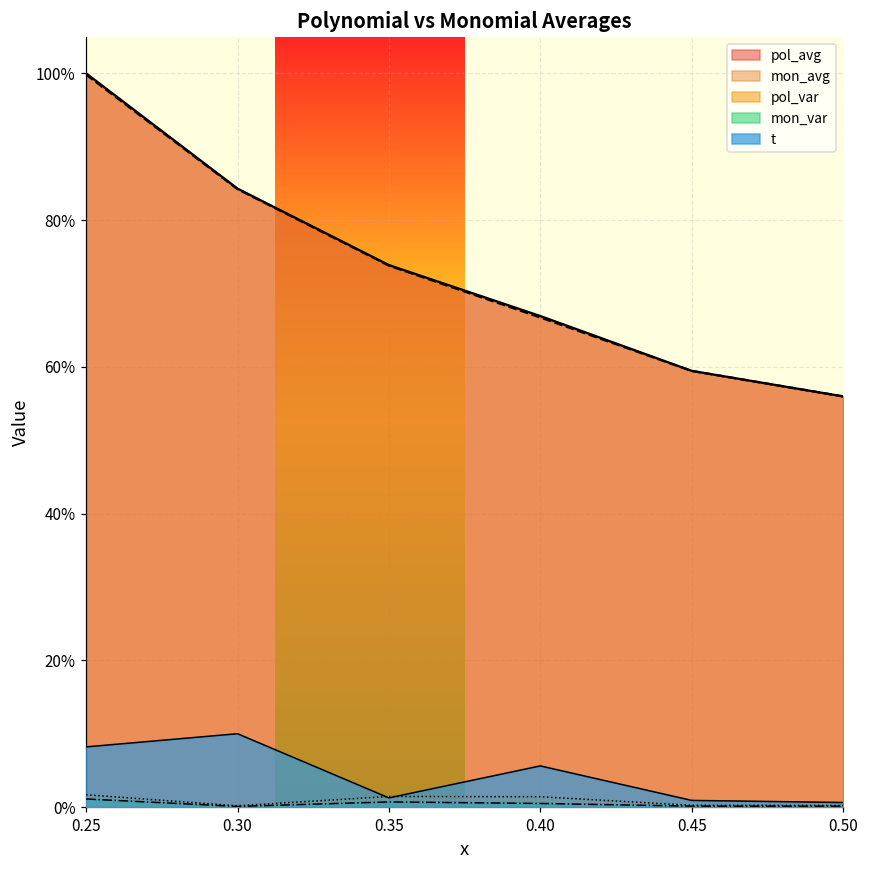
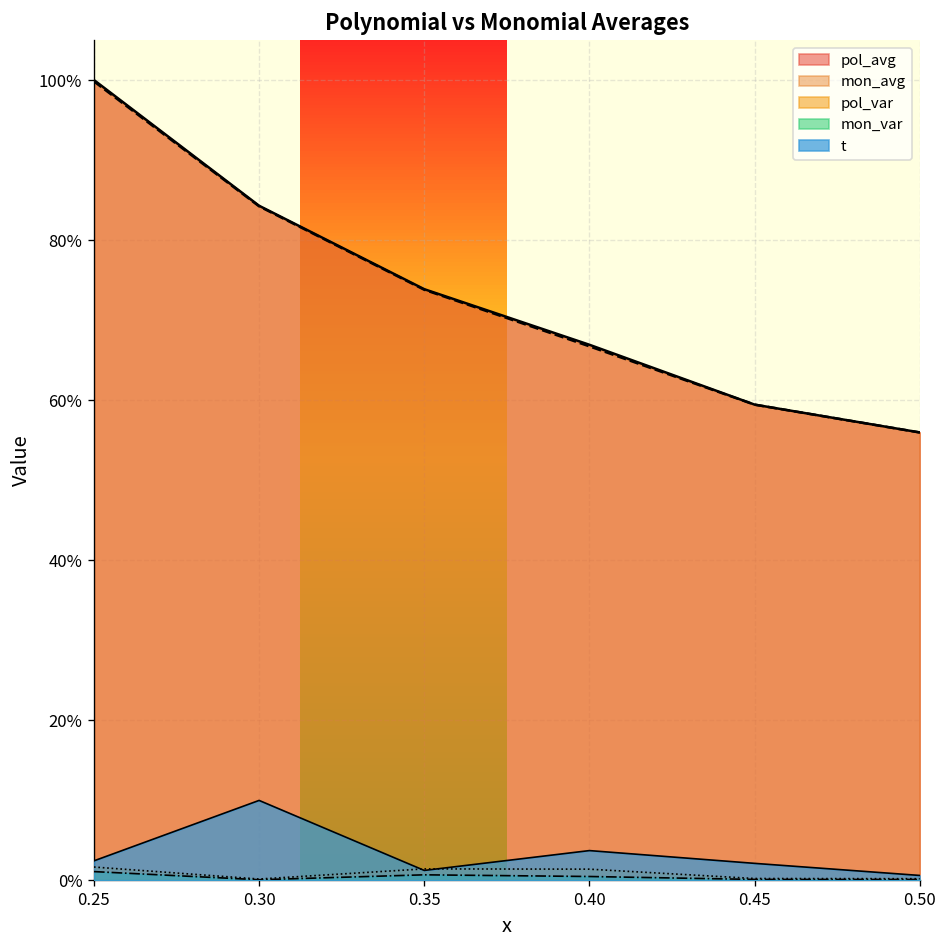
  {
    "mon_var": {
      "0.25": "1%",
      "0.35": "1%",
      "0.40": "0%"
    },
    "t": {
-     "0.25": "8%",
+     "0.25": "2%",
      "0.30": "10%",
-     "0.40": "6%",
-     "0.45": "1%",
+     "0.40": "4%",
+     "0.45": "2%",
      "0.50": "1%"
    }
  }
